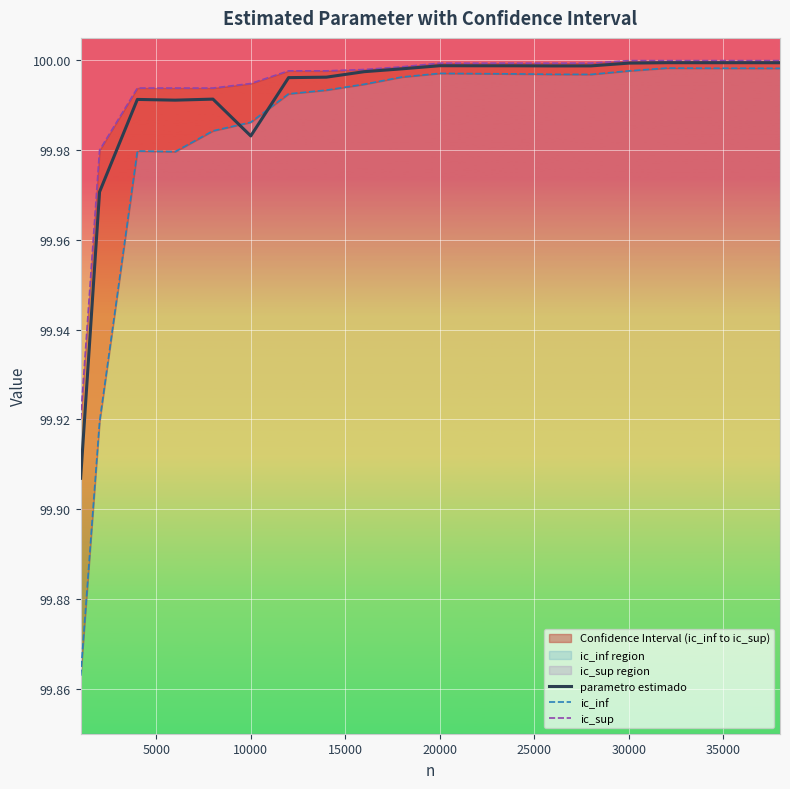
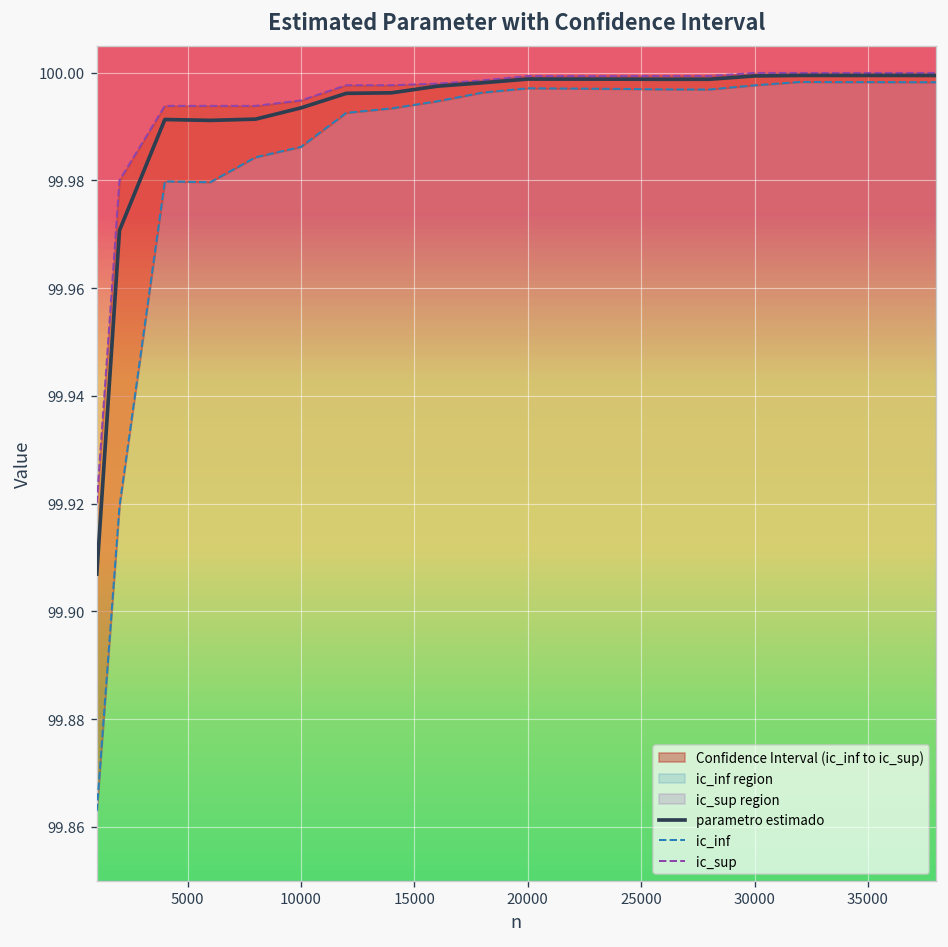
  {
    "parametro estimado": {
-     "10000": 99.983
+     "10000": 99.993
    },
    "Confidence Interval (ic_inf to ic_sup)": {
      "10000": 99.995
    }
  }
